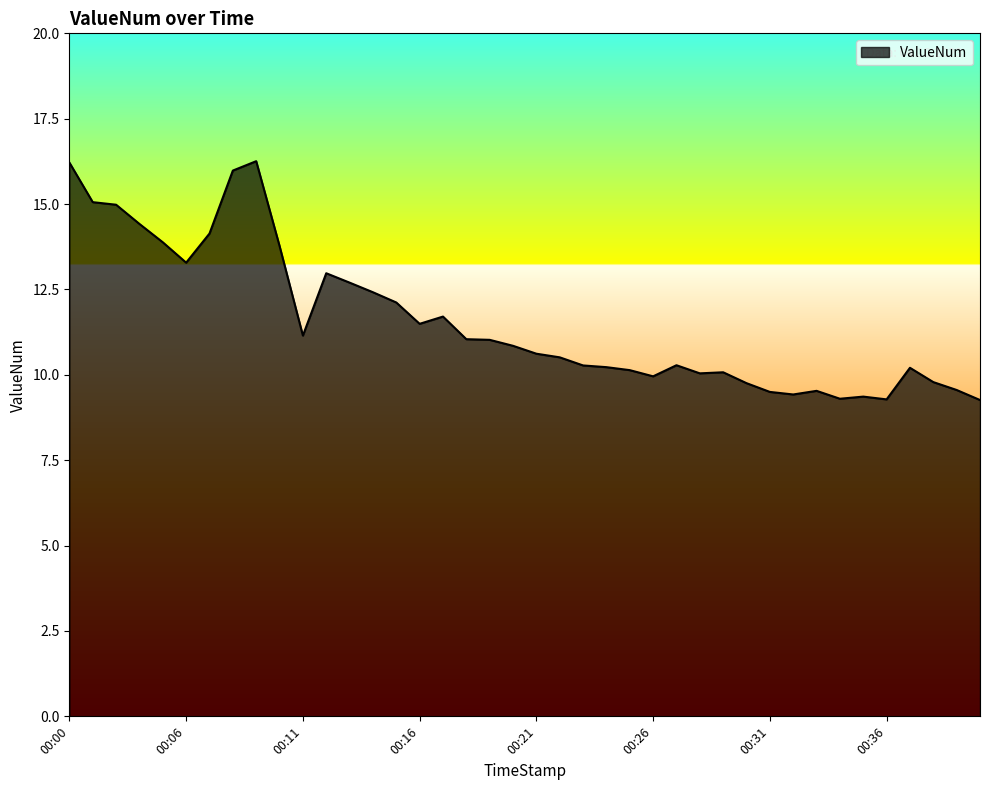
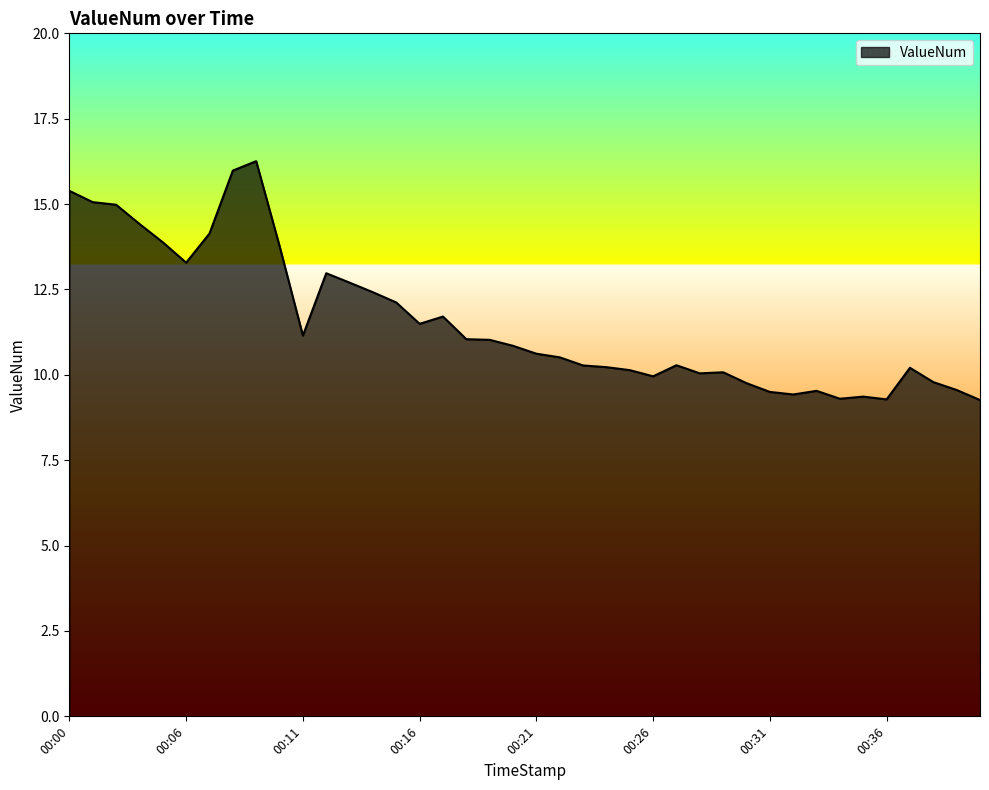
  {
-   "00:00": 16.2,
+   "00:00": 15.4,
    "00:06": 13.3,
    "00:11": 11.2,
    "00:16": 11.5,
    "00:21": 10.6,
    "00:26": 10.0,
    "00:31": 9.5,
    "00:36": 9.3
  }
